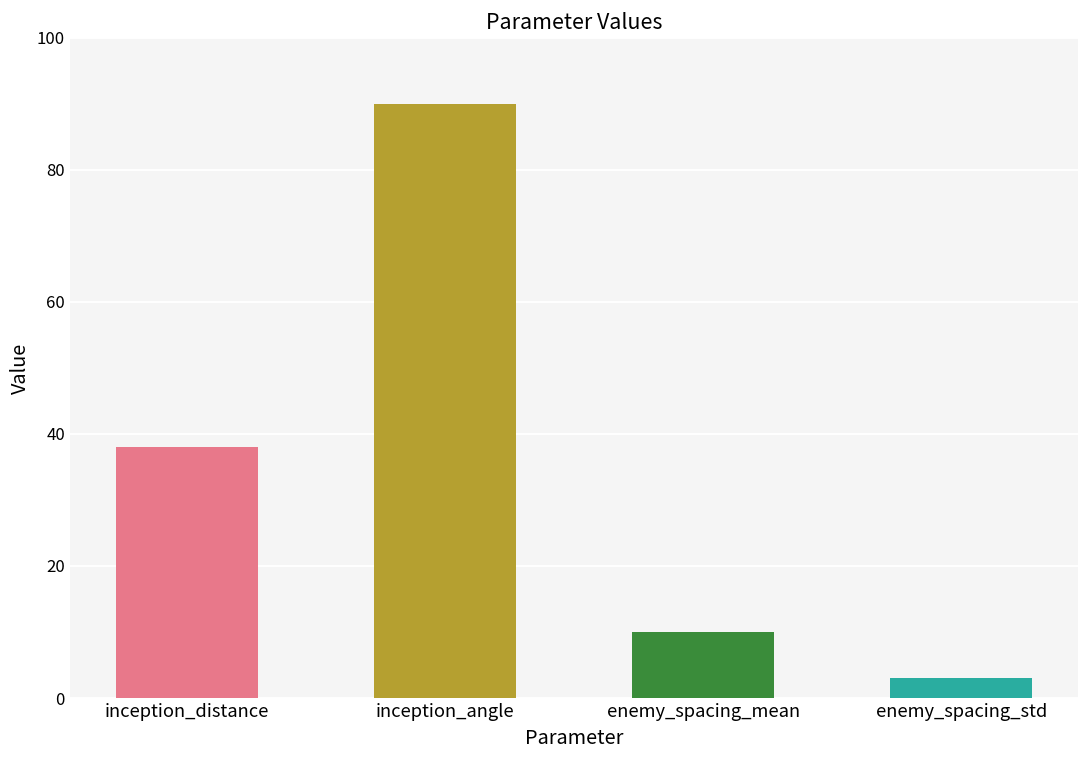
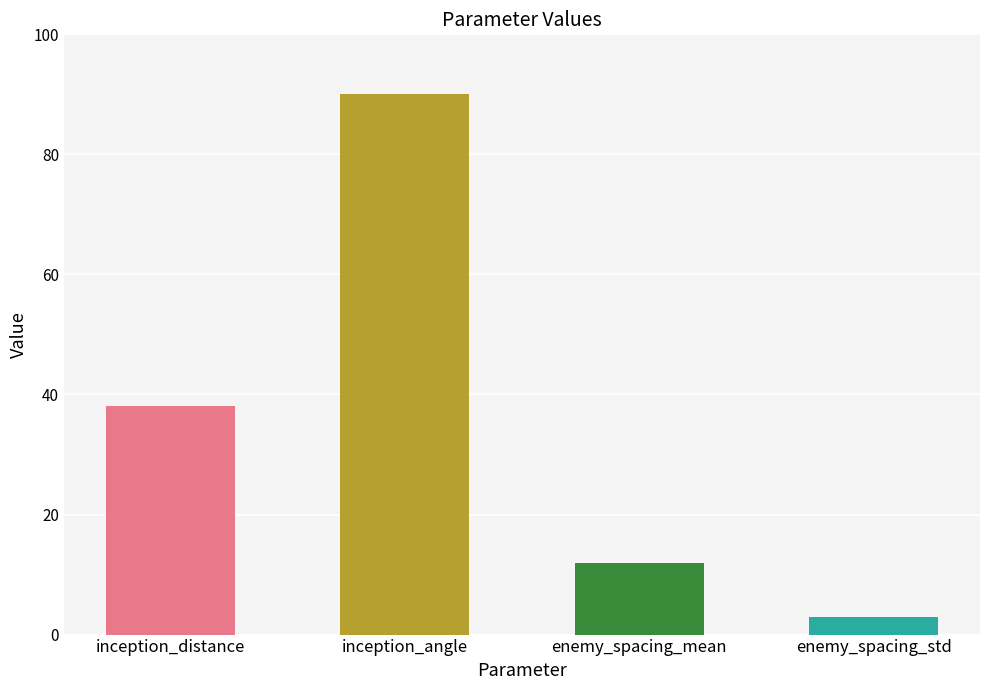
  {
    "inception_distance": 38,
    "inception_angle": 90,
-   "enemy_spacing_mean": 10,
+   "enemy_spacing_mean": 12,
    "enemy_spacing_std": 3
  }
